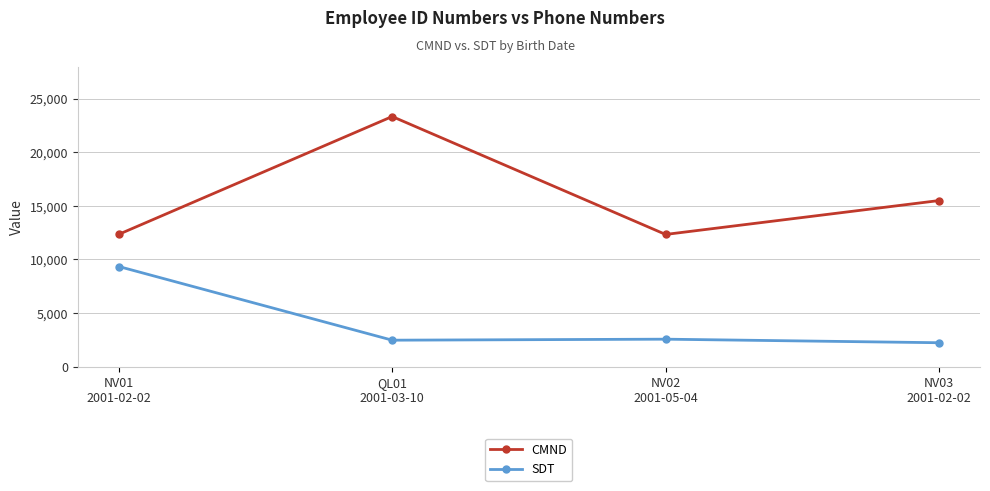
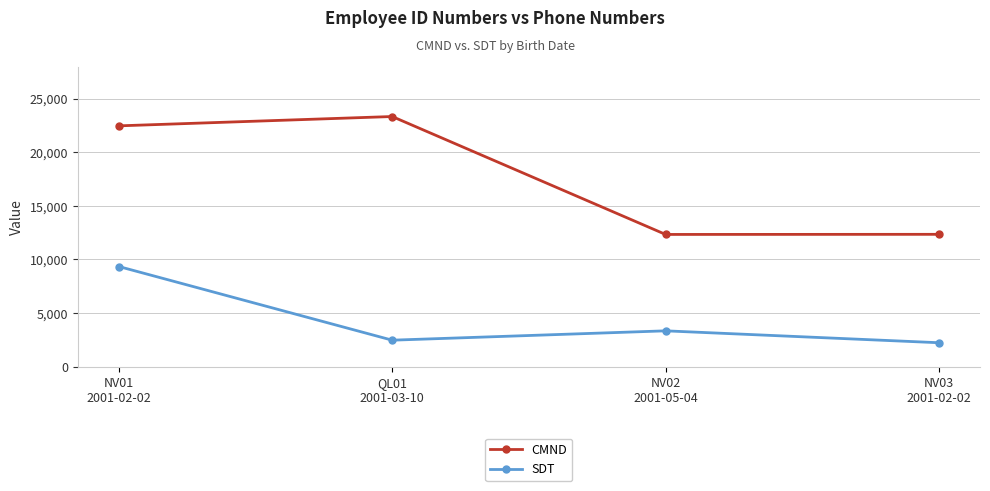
  {
    "CMND": {
-     "NV01 2001-02-02": "12,300",
+     "NV01 2001-02-02": "22,500",
      "QL01 2001-03-10": "23,300",
      "NV02 2001-05-04": "12,300",
-     "NV03 2001-02-02": "15,500"
+     "NV03 2001-02-02": "12,300"
    },
    "SDT": {
      "NV01 2001-02-02": "9,300",
      "QL01 2001-03-10": "2,500",
-     "NV02 2001-05-04": "2,600",
+     "NV02 2001-05-04": "3,300",
      "NV03 2001-02-02": "2,200"
    }
  }
